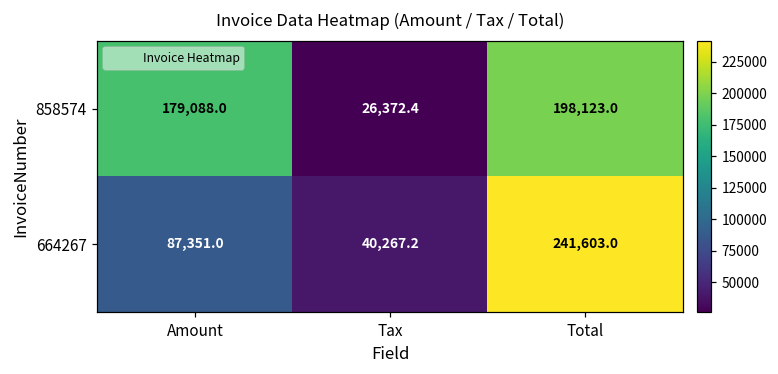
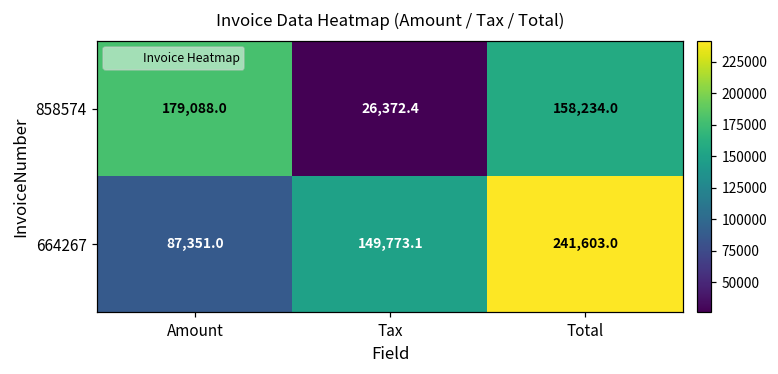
  {
    "858574": {
      "Amount": "179,088.0",
      "Tax": "26,372.4",
-     "Total": "198,123.0"
+     "Total": "158,234.0"
    },
    "664267": {
      "Amount": "87,351.0",
-     "Tax": "40,267.2",
+     "Tax": "149,773.1",
      "Total": "241,603.0"
    }
  }
